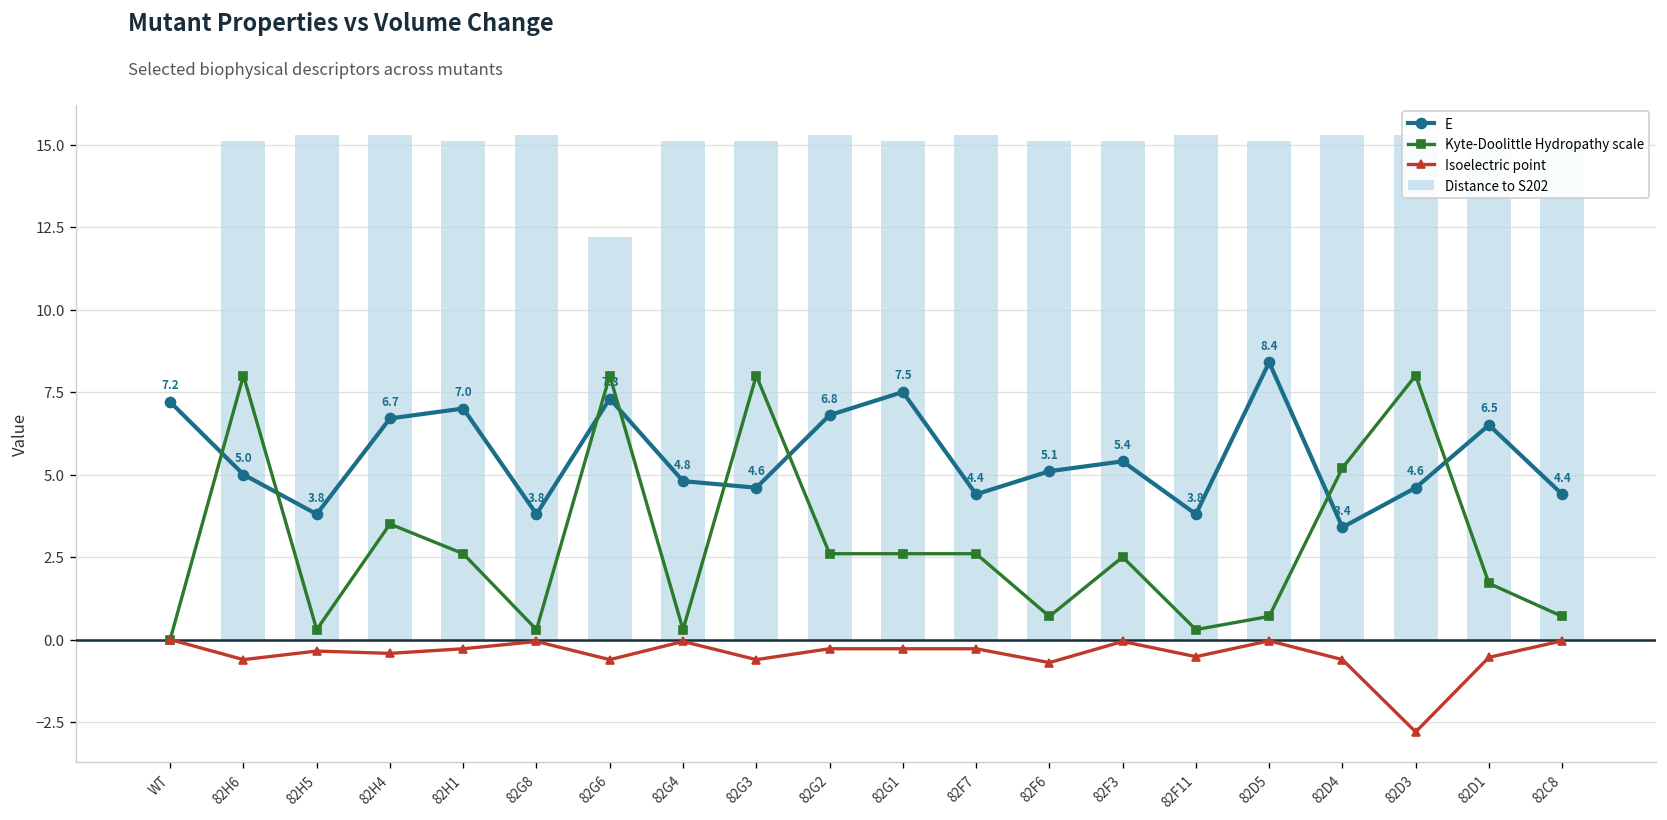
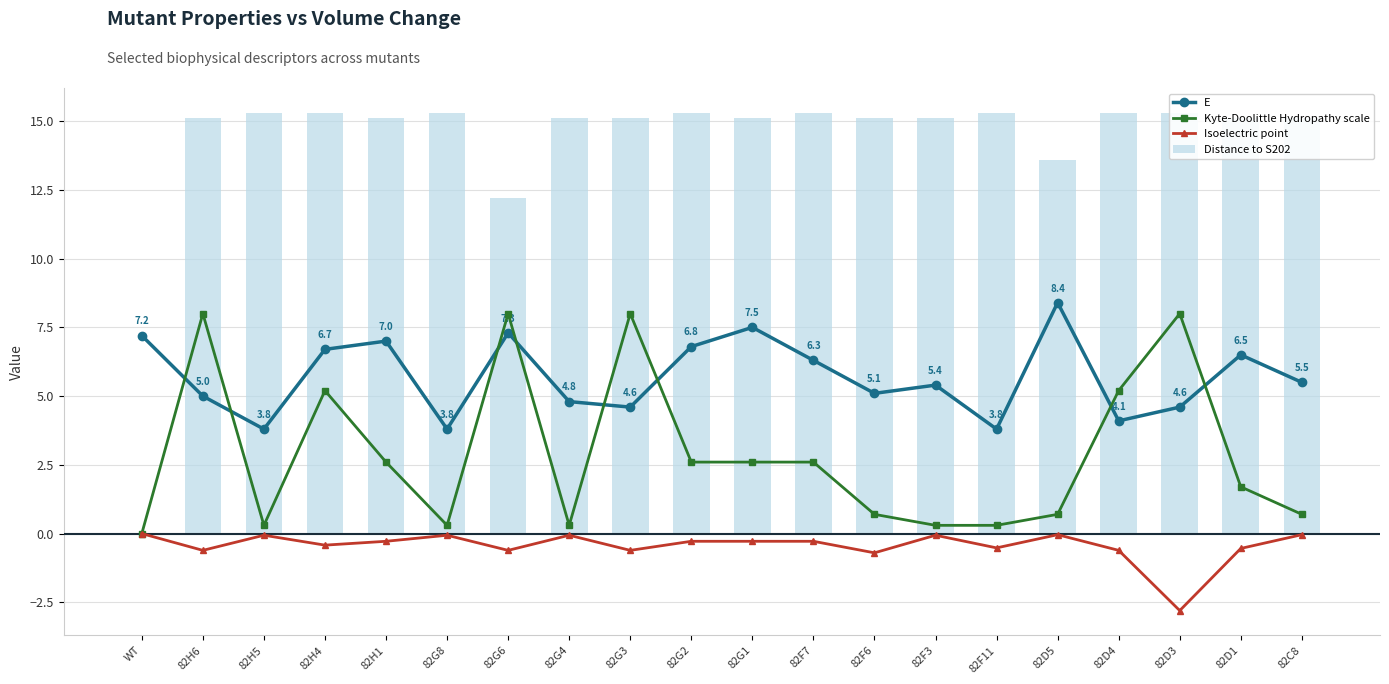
  {
    "Distance to S202": {
      "WT": 0.0,
-     "82D5": 15.1
+     "82D5": 13.6
    },
    "E": {
      "WT": 7.2,
      "82H6": 5.0,
      "82H5": 3.8,
      "82H4": 6.7,
      "82H1": 7.0,
      "82G8": 3.8,
      "82G4": 4.8,
      "82G3": 4.6,
      "82G2": 6.8,
      "82G1": 7.5,
-     "82F7": 4.4,
+     "82F7": 6.3,
      "82F6": 5.1,
      "82F3": 5.4,
      "82F11": 3.8,
      "82D5": 8.4,
-     "82D4": 3.4,
+     "82D4": 4.1,
      "82D3": 4.6,
      "82D1": 6.5,
-     "82C8": 4.4
+     "82C8": 5.5
    },
    "Kyte-Doolittle Hydropathy scale": {
      "82H6": 8.0,
      "82H5": 0.3,
-     "82H4": 3.5,
+     "82H4": 5.2,
      "82H1": 2.6,
      "82G8": 0.3,
      "82G6": 8.0,
      "82G4": 0.3,
      "82G3": 8.0,
      "82G2": 2.6,
      "82G1": 2.6,
      "82F7": 2.6,
      "82F6": 0.7,
-     "82F3": 2.5,
+     "82F3": 0.3,
      "82F11": 0.3,
      "82D5": 0.7,
      "82D4": 5.2,
      "82D3": 8.0,
      "82D1": 1.7,
      "82C8": 0.7
    },
    "Isoelectric point": {
      "82H6": -0.6,
-     "82H5": -0.4,
+     "82H5": -0.1,
      "82H4": -0.4,
      "82H1": -0.3,
      "82G8": -0.1,
      "82G6": -0.6,
      "82G4": -0.1,
      "82G3": -0.6,
      "82G2": -0.3,
      "82G1": -0.3,
      "82F7": -0.3,
      "82F6": -0.7,
      "82F3": -0.1,
      "82F11": -0.5,
      "82D5": 0.0,
      "82D4": -0.6,
      "82D3": -2.8,
      "82D1": -0.5,
      "82C8": 0.0
    }
  }
